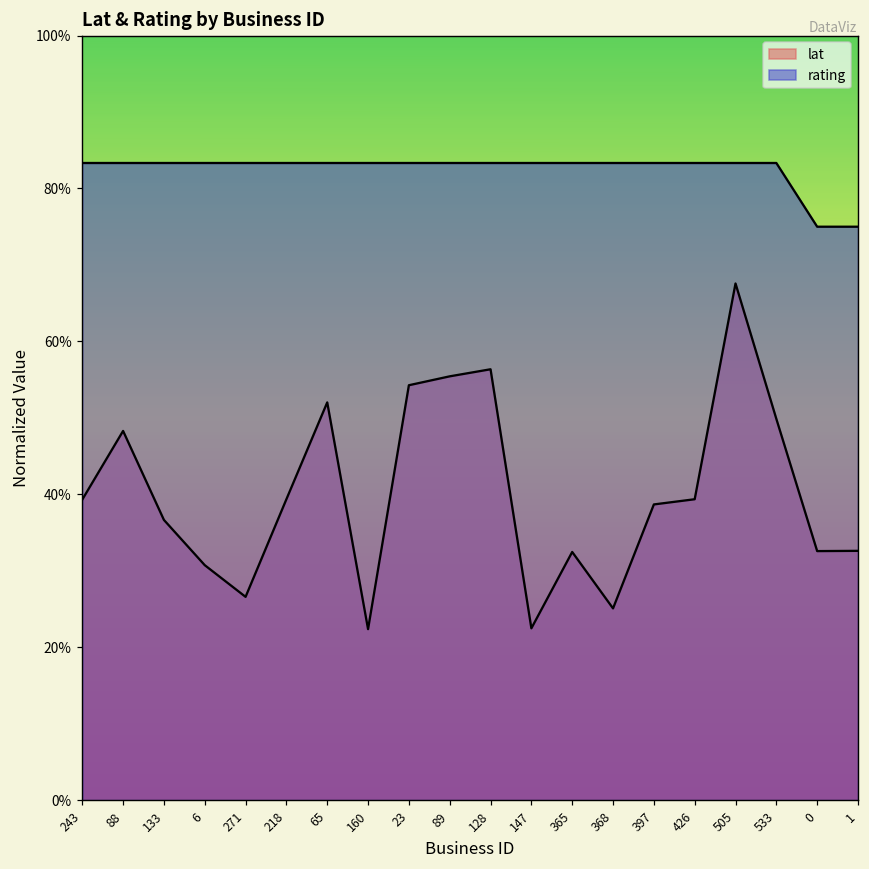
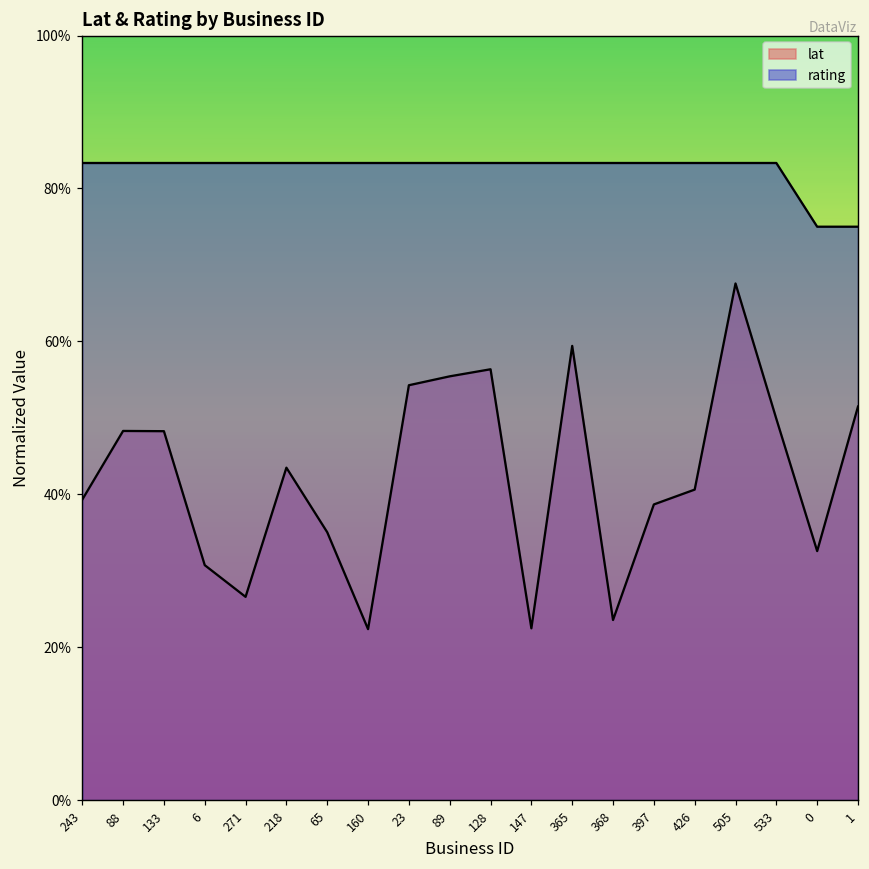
  {
    "lat": {
      "243": "39%",
      "88": "48%",
-     "133": "37%",
+     "133": "48%",
      "6": "31%",
      "271": "27%",
-     "218": "39%",
-     "65": "52%",
+     "218": "43%",
+     "65": "35%",
      "160": "22%",
      "23": "54%",
      "89": "55%",
      "128": "56%",
      "147": "22%",
-     "365": "32%",
-     "368": "25%",
+     "365": "59%",
+     "368": "24%",
      "397": "39%",
-     "426": "39%",
+     "426": "41%",
      "505": "68%",
      "533": "50%",
      "0": "33%",
-     "1": "33%"
+     "1": "51%"
    },
    "rating": {
      "243": "83%",
      "88": "83%",
      "133": "83%",
      "6": "83%",
      "271": "83%",
      "218": "83%",
      "65": "83%",
      "160": "83%",
      "23": "83%",
      "89": "83%",
      "128": "83%",
      "147": "83%",
      "365": "83%",
      "368": "83%",
      "397": "83%",
      "426": "83%",
      "505": "83%",
      "533": "83%",
      "0": "75%",
      "1": "75%"
    }
  }
